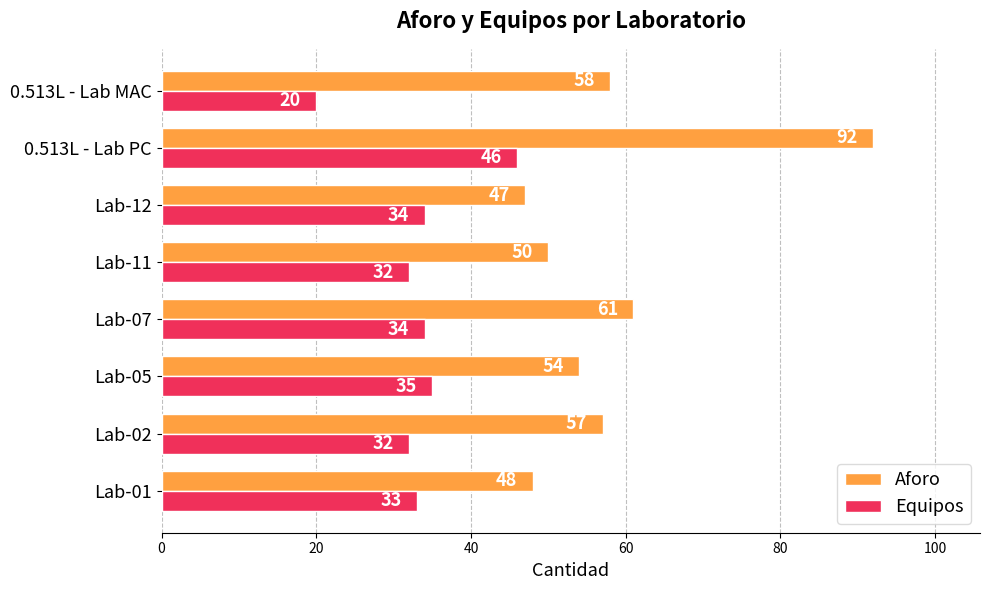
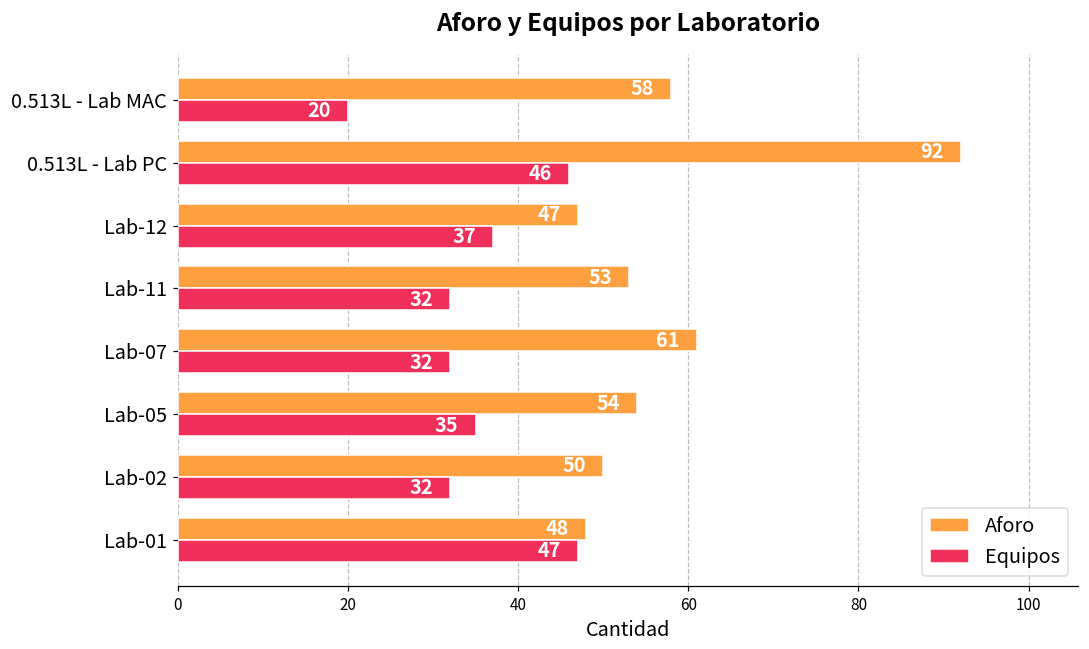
  {
    "Aforo": {
      "0.513L - Lab MAC": 58,
      "0.513L - Lab PC": 92,
      "Lab-12": 47,
-     "Lab-11": 50,
+     "Lab-11": 53,
      "Lab-07": 61,
      "Lab-05": 54,
-     "Lab-02": 57,
+     "Lab-02": 50,
      "Lab-01": 48
    },
    "Equipos": {
      "0.513L - Lab MAC": 20,
      "0.513L - Lab PC": 46,
-     "Lab-12": 34,
+     "Lab-12": 37,
      "Lab-11": 32,
-     "Lab-07": 34,
+     "Lab-07": 32,
      "Lab-05": 35,
      "Lab-02": 32,
-     "Lab-01": 33
+     "Lab-01": 47
    }
  }
